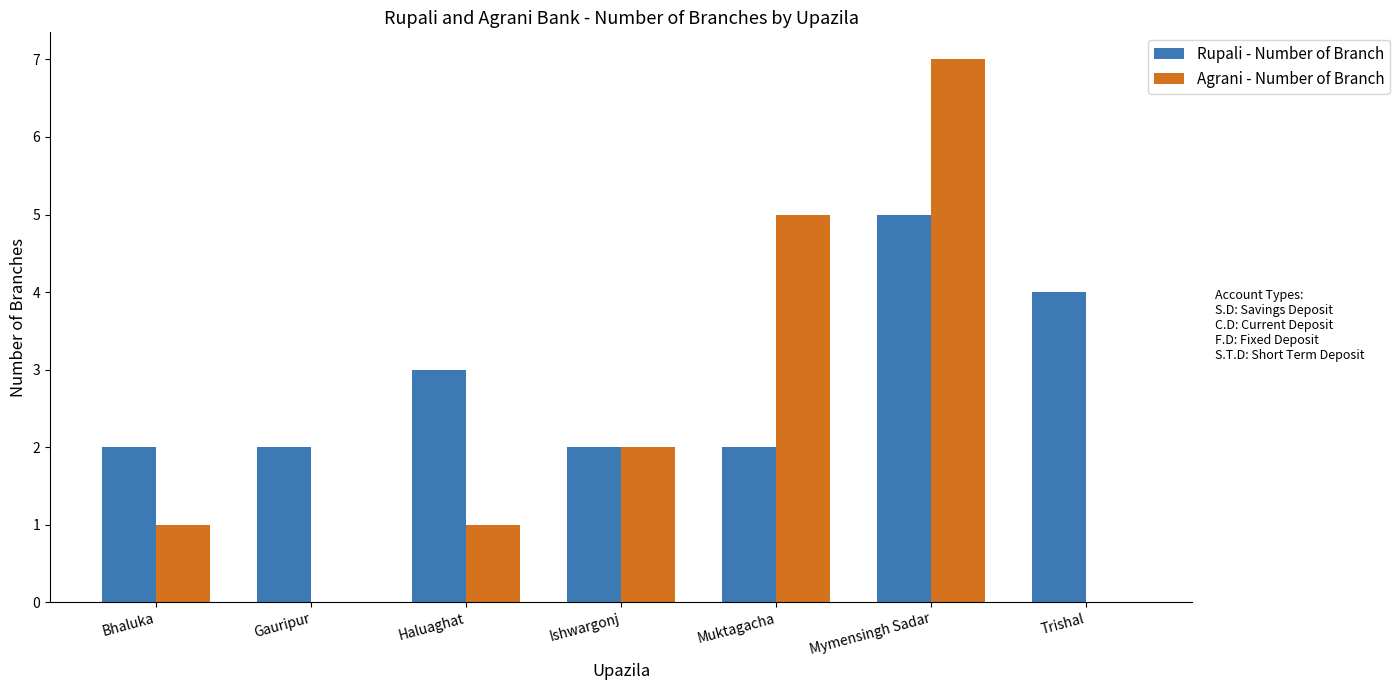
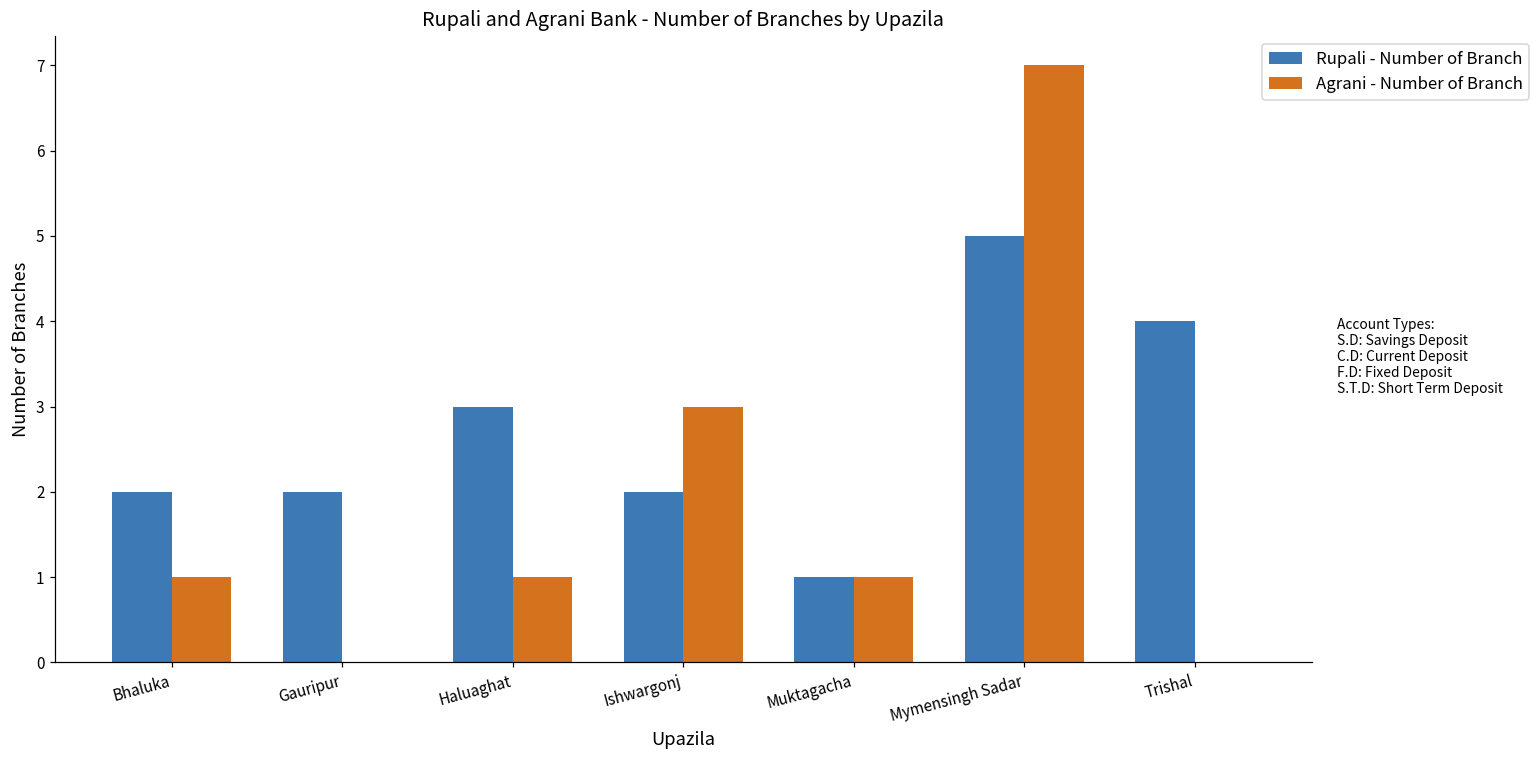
  {
    "Rupali - Number of Branch": {
      "Bhaluka": 2,
      "Gauripur": 2,
      "Haluaghat": 3,
      "Ishwargonj": 2,
-     "Muktagacha": 2,
+     "Muktagacha": 1,
      "Mymensingh Sadar": 5,
      "Trishal": 4
    },
    "Agrani - Number of Branch": {
      "Bhaluka": 1,
      "Gauripur": 0,
      "Haluaghat": 1,
-     "Ishwargonj": 2,
-     "Muktagacha": 5,
+     "Ishwargonj": 3,
+     "Muktagacha": 1,
      "Mymensingh Sadar": 7,
      "Trishal": 0
    }
  }
